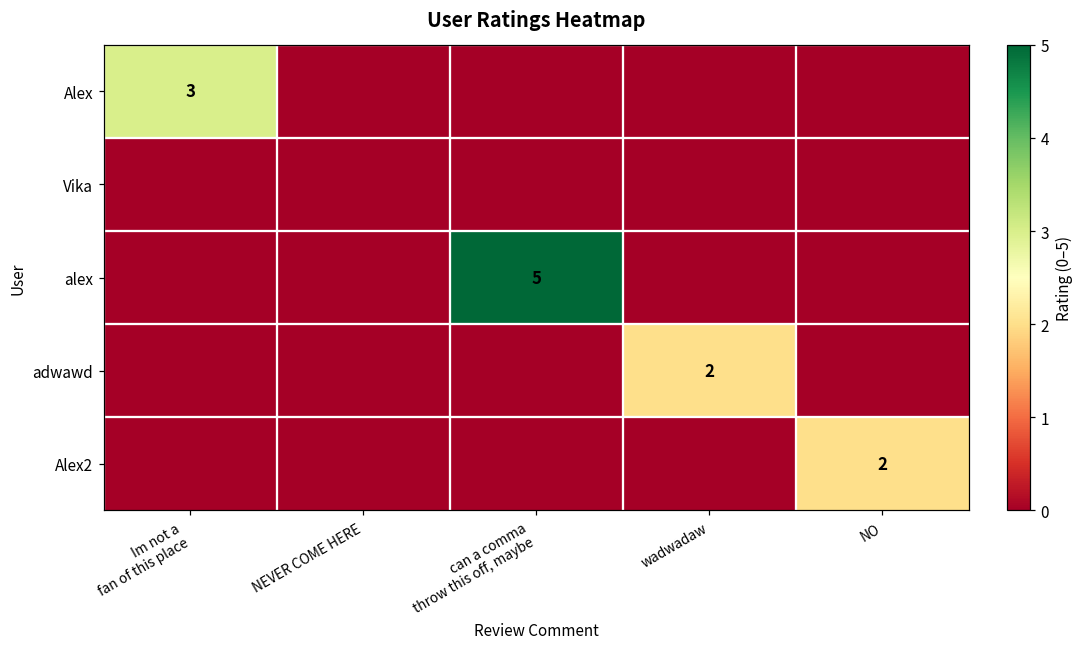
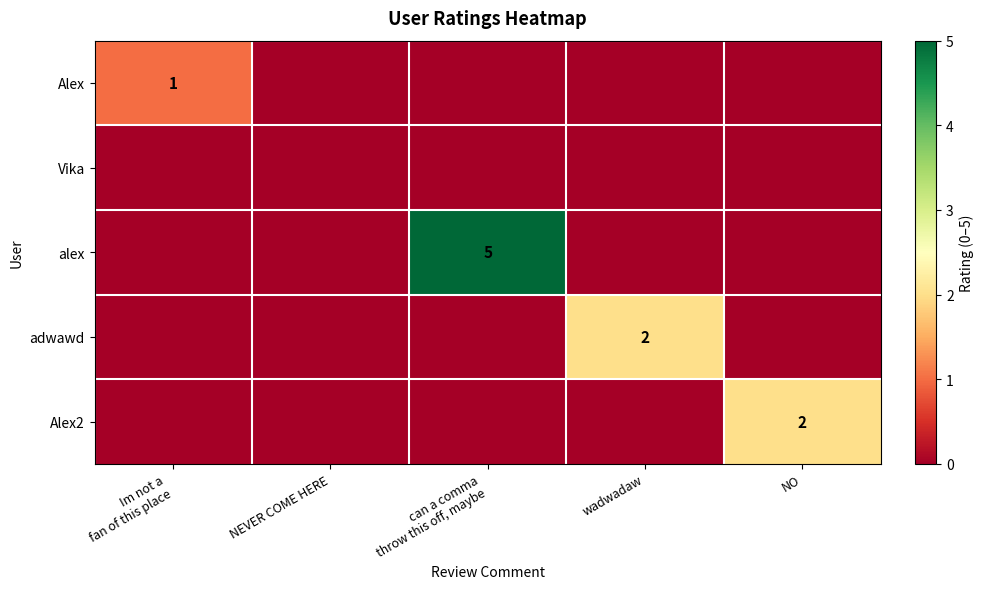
  {
    "Alex": {
-     "Im not a fan of this place": 3
+     "Im not a fan of this place": 1
    },
    "alex": {
      "can a comma throw this off, maybe": 5
    },
    "adwawd": {
      "wadwadaw": 2
    },
    "Alex2": {
      "NO": 2
    }
  }
